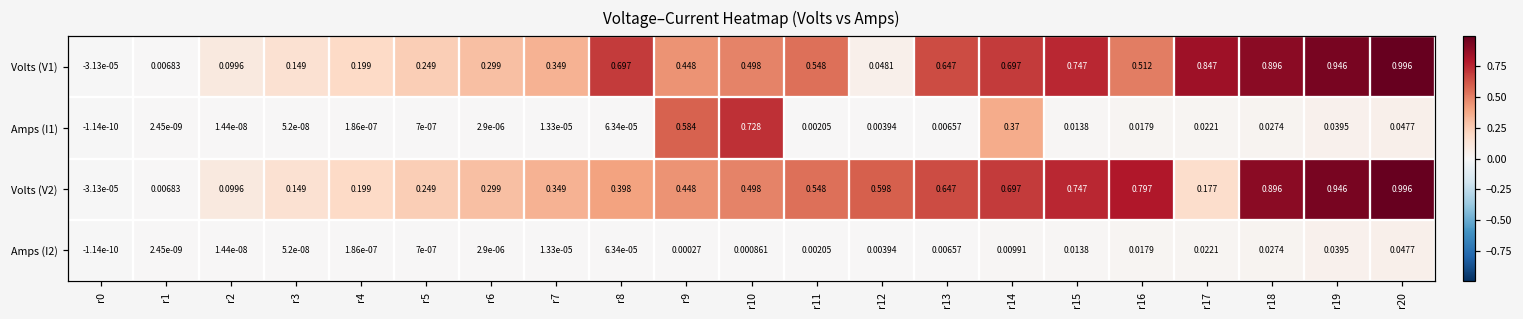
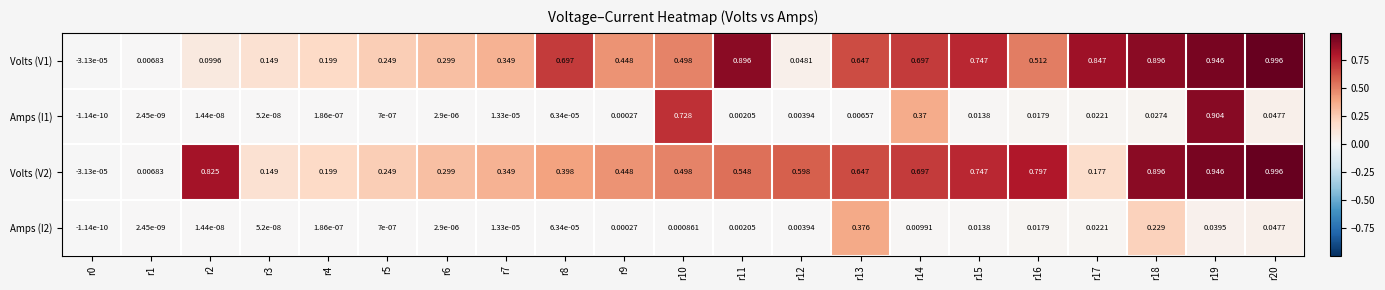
  {
    "Volts (V1)": {
      "r0": "-3.13e-05",
      "r1": "0.00683",
      "r2": "0.0996",
      "r3": "0.149",
      "r4": "0.199",
      "r5": "0.249",
      "r6": "0.299",
      "r7": "0.349",
      "r8": "0.697",
      "r9": "0.448",
      "r10": "0.498",
-     "r11": "0.548",
+     "r11": "0.896",
      "r12": "0.0481",
      "r13": "0.647",
      "r14": "0.697",
      "r15": "0.747",
      "r16": "0.512",
      "r17": "0.847",
      "r18": "0.896",
      "r19": "0.946",
      "r20": "0.996"
    },
    "Amps (I1)": {
      "r0": "-1.14e-10",
      "r1": "2.45e-09",
      "r2": "1.44e-08",
      "r3": "5.2e-08",
      "r4": "1.86e-07",
      "r5": "7e-07",
      "r6": "2.9e-06",
      "r7": "1.33e-05",
      "r8": "6.34e-05",
-     "r9": "0.584",
+     "r9": "0.00027",
      "r10": "0.728",
      "r11": "0.00205",
      "r12": "0.00394",
      "r13": "0.00657",
      "r14": "0.37",
      "r15": "0.0138",
      "r16": "0.0179",
      "r17": "0.0221",
      "r18": "0.0274",
-     "r19": "0.0395",
+     "r19": "0.904",
      "r20": "0.0477"
    },
    "Volts (V2)": {
      "r0": "-3.13e-05",
      "r1": "0.00683",
-     "r2": "0.0996",
+     "r2": "0.825",
      "r3": "0.149",
      "r4": "0.199",
      "r5": "0.249",
      "r6": "0.299",
      "r7": "0.349",
      "r8": "0.398",
      "r9": "0.448",
      "r10": "0.498",
      "r11": "0.548",
      "r12": "0.598",
      "r13": "0.647",
      "r14": "0.697",
      "r15": "0.747",
      "r16": "0.797",
      "r17": "0.177",
      "r18": "0.896",
      "r19": "0.946",
      "r20": "0.996"
    },
    "Amps (I2)": {
      "r0": "-1.14e-10",
      "r1": "2.45e-09",
      "r2": "1.44e-08",
      "r3": "5.2e-08",
      "r4": "1.86e-07",
      "r5": "7e-07",
      "r6": "2.9e-06",
      "r7": "1.33e-05",
      "r8": "6.34e-05",
      "r9": "0.00027",
      "r10": "0.000861",
      "r11": "0.00205",
      "r12": "0.00394",
-     "r13": "0.00657",
+     "r13": "0.376",
      "r14": "0.00991",
      "r15": "0.0138",
      "r16": "0.0179",
      "r17": "0.0221",
-     "r18": "0.0274",
+     "r18": "0.229",
      "r19": "0.0395",
      "r20": "0.0477"
    }
  }
